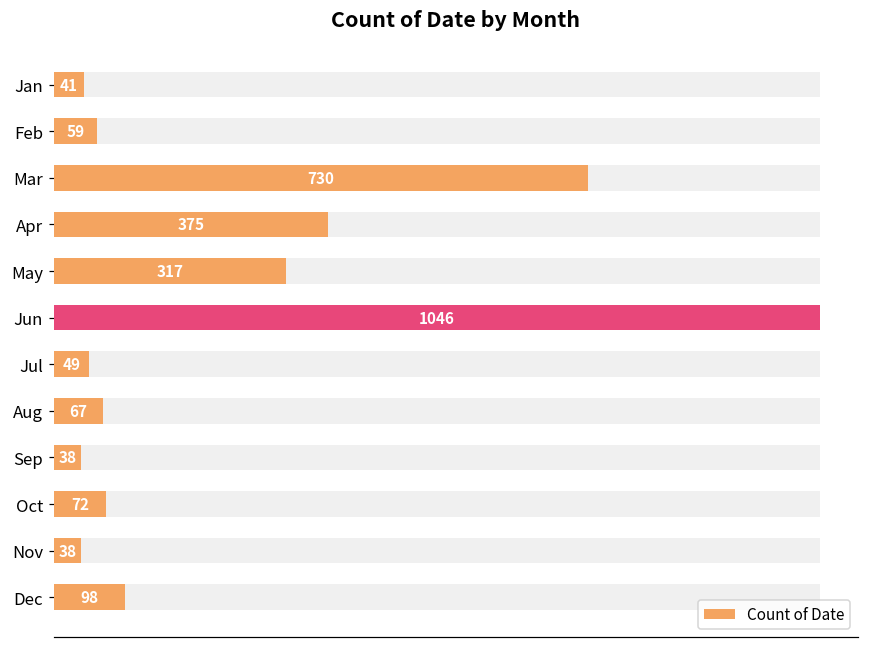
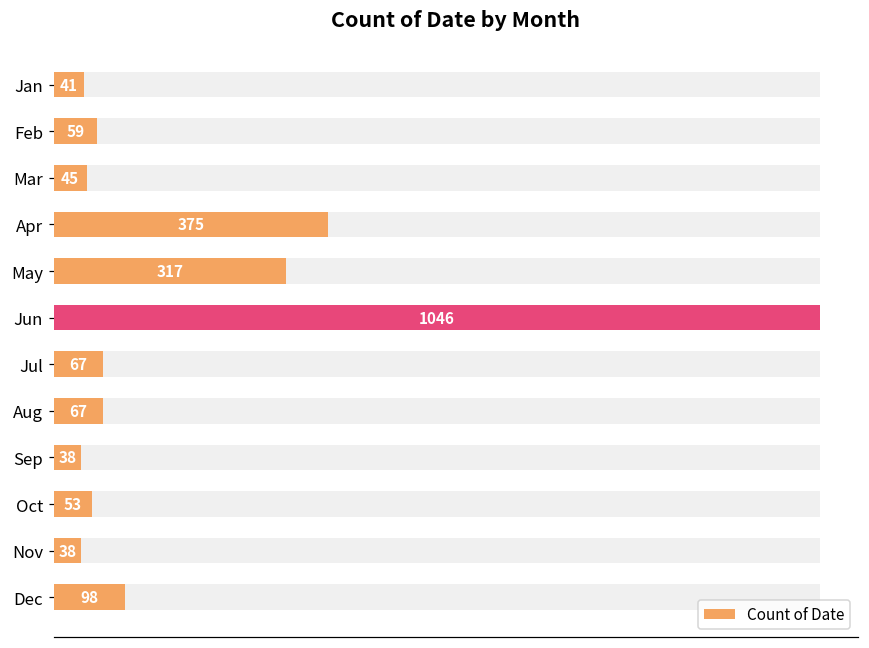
  {
    "Count of Date": {
-     "Mar": 730,
+     "Mar": 45,
      "Jun": 1046,
-     "Jul": 49,
-     "Oct": 72
+     "Jul": 67,
+     "Oct": 53
    }
  }
